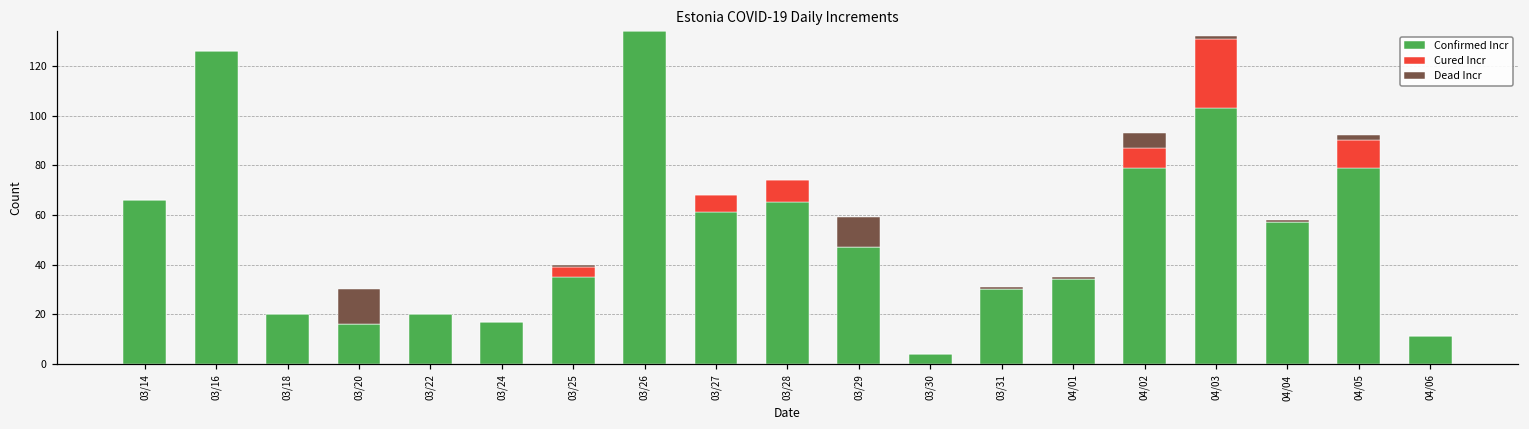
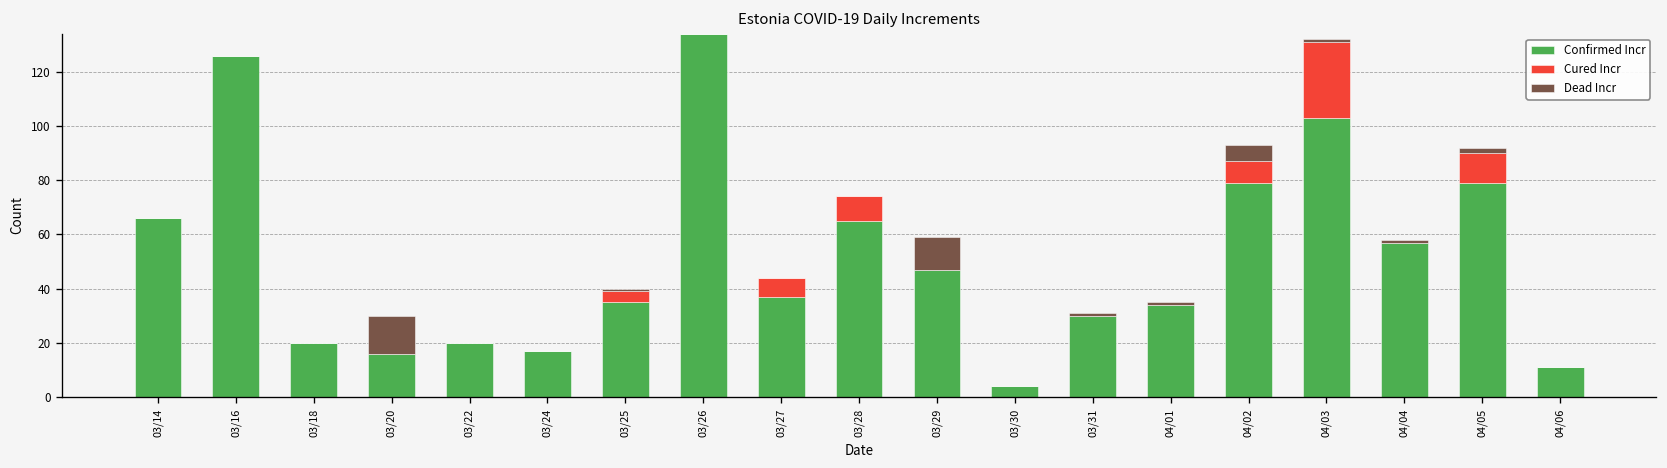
  {
    "Confirmed Incr": {
      "03/14": 66,
      "03/16": 126,
      "03/18": 20,
      "03/20": 16,
      "03/22": 20,
      "03/24": 17,
      "03/25": 35,
      "03/26": 134,
-     "03/27": 61,
+     "03/27": 37,
      "03/28": 65,
      "03/29": 47,
      "03/30": 4,
      "03/31": 30,
      "04/01": 34,
      "04/02": 79,
      "04/03": 103,
      "04/04": 57,
      "04/05": 79,
      "04/06": 11
    },
    "Cured Incr": {
      "03/14": 0,
      "03/16": 0,
      "03/18": 0,
      "03/20": 0,
      "03/22": 0,
      "03/24": 0,
      "03/25": 4,
      "03/26": 0,
      "03/27": 7,
      "03/28": 9,
      "03/29": 0,
      "03/30": 0,
      "03/31": 0,
      "04/01": 0,
      "04/02": 8,
      "04/03": 28,
      "04/04": 0,
      "04/05": 11,
      "04/06": 0
    },
    "Dead Incr": {
      "03/14": 0,
      "03/16": 0,
      "03/18": 0,
      "03/20": 14,
      "03/22": 0,
      "03/24": 0,
      "03/26": 0,
      "03/27": 0,
      "03/28": 0,
      "03/29": 12,
      "03/30": 0,
      "04/02": 6,
      "04/05": 2,
      "04/06": 0
    }
  }
